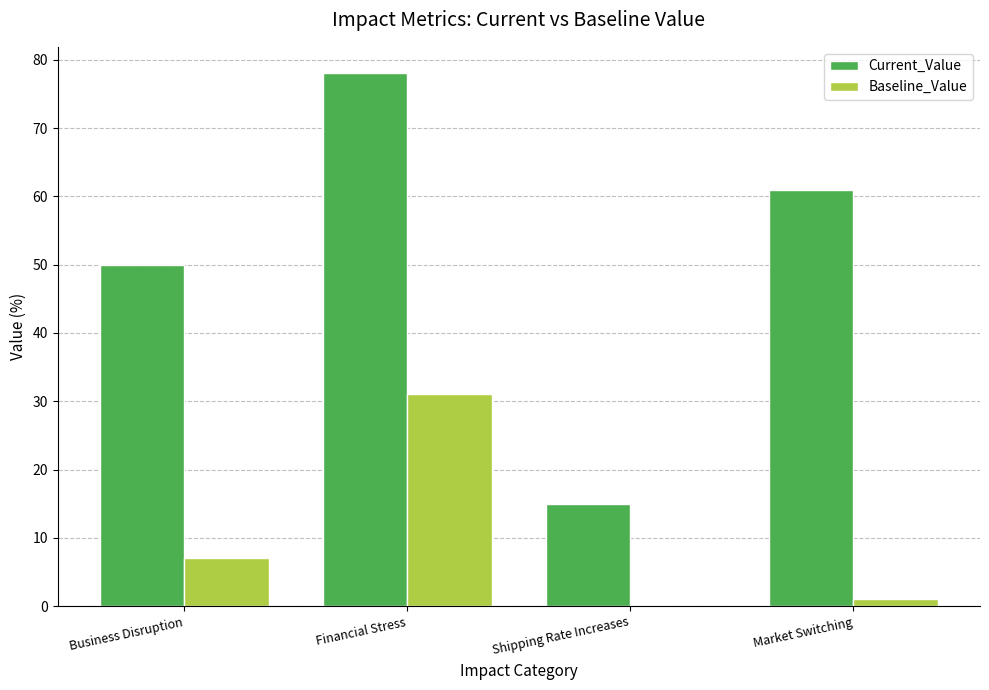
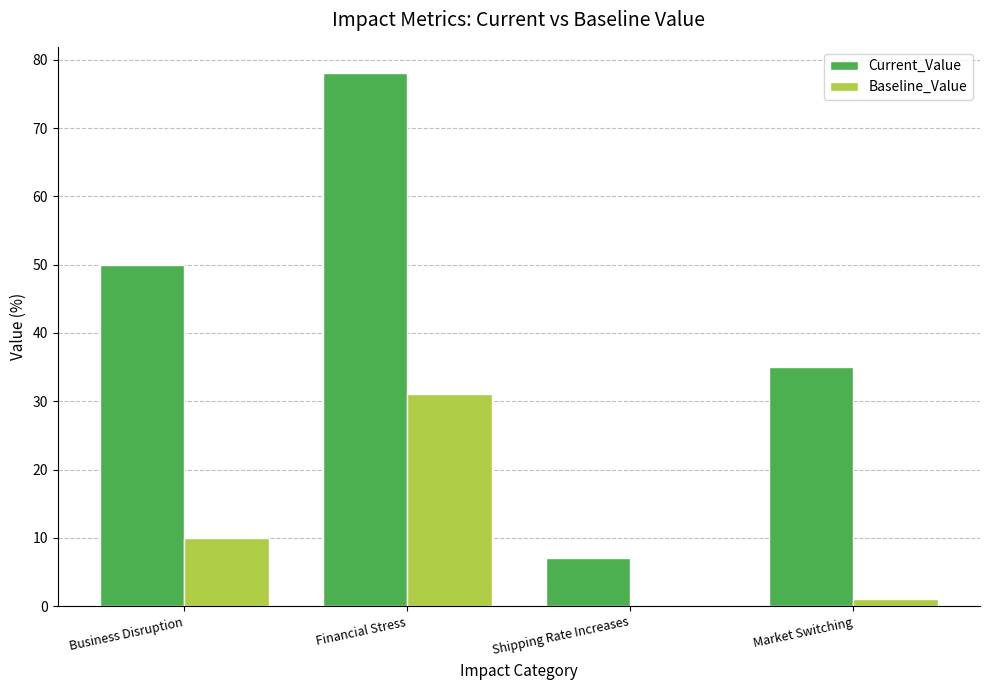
  {
    "Current_Value": {
      "Business Disruption": 50,
      "Financial Stress": 78,
-     "Shipping Rate Increases": 15,
-     "Market Switching": 61
+     "Shipping Rate Increases": 7,
+     "Market Switching": 35
    },
    "Baseline_Value": {
-     "Business Disruption": 7,
+     "Business Disruption": 10,
      "Financial Stress": 31,
      "Shipping Rate Increases": 0,
      "Market Switching": 1
    }
  }
